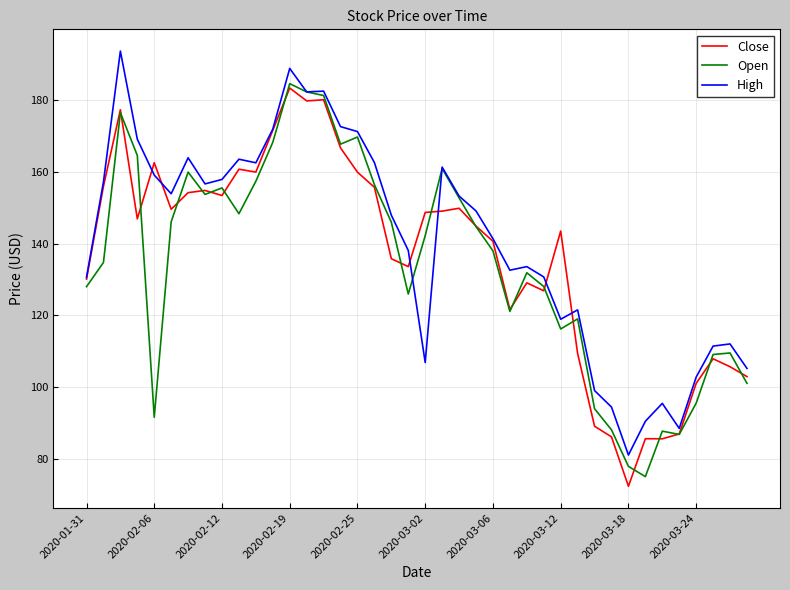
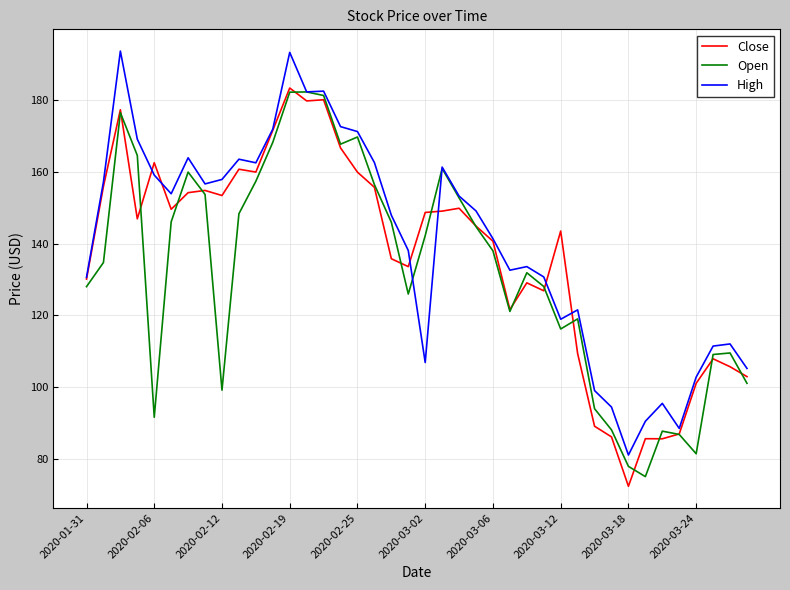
  {
    "Close": {
      "2020-02-06": 163,
      "2020-02-12": 153,
      "2020-02-19": 183,
      "2020-02-25": 160,
      "2020-03-02": 149,
      "2020-03-12": 144,
      "2020-03-18": 72,
      "2020-03-24": 101
    },
    "Open": {
      "2020-01-31": 128,
      "2020-02-06": 92,
-     "2020-02-12": 156,
-     "2020-02-19": 185,
+     "2020-02-12": 99,
+     "2020-02-19": 182,
      "2020-02-25": 170,
      "2020-03-02": 142,
      "2020-03-06": 138,
      "2020-03-12": 116,
      "2020-03-18": 78,
-     "2020-03-24": 95
+     "2020-03-24": 81
    },
    "High": {
      "2020-02-06": 159,
      "2020-02-12": 158,
-     "2020-02-19": 189,
+     "2020-02-19": 193,
      "2020-02-25": 171,
      "2020-03-02": 107,
      "2020-03-12": 119,
      "2020-03-18": 81,
      "2020-03-24": 103
    }
  }
